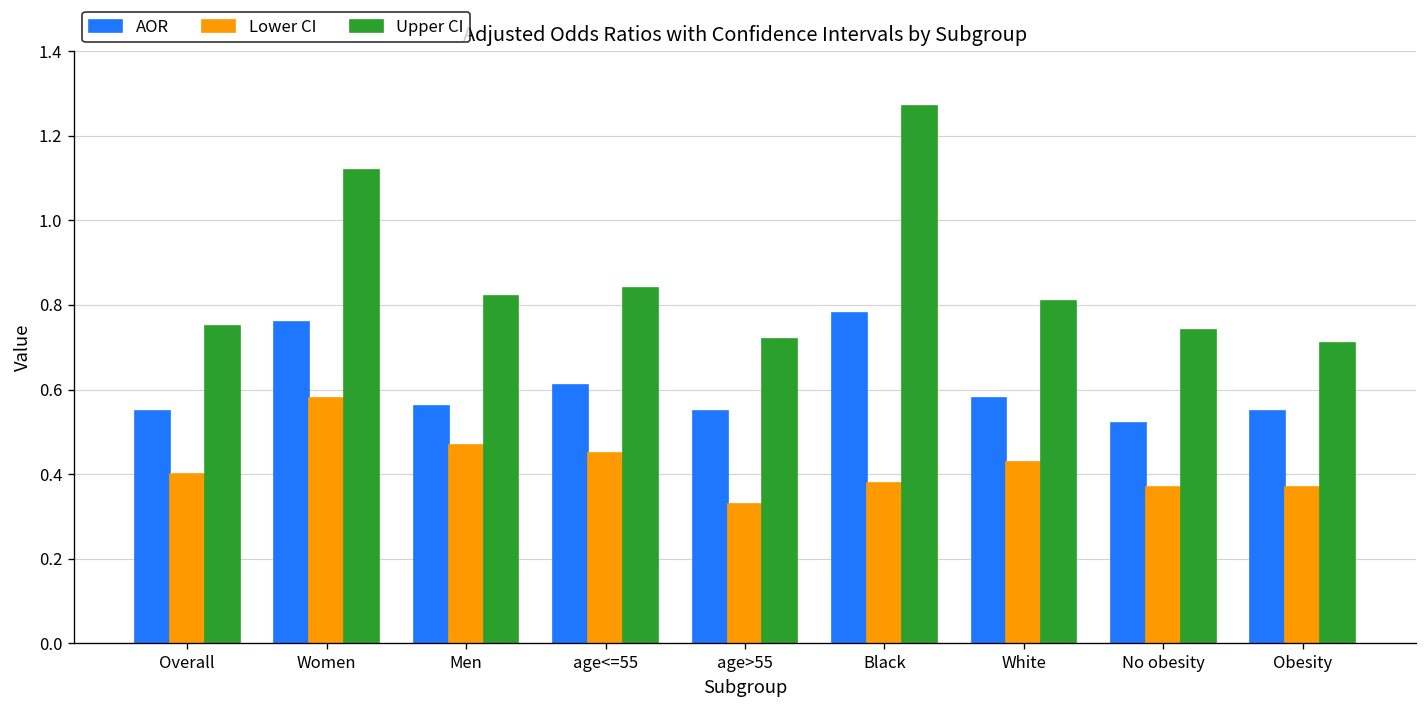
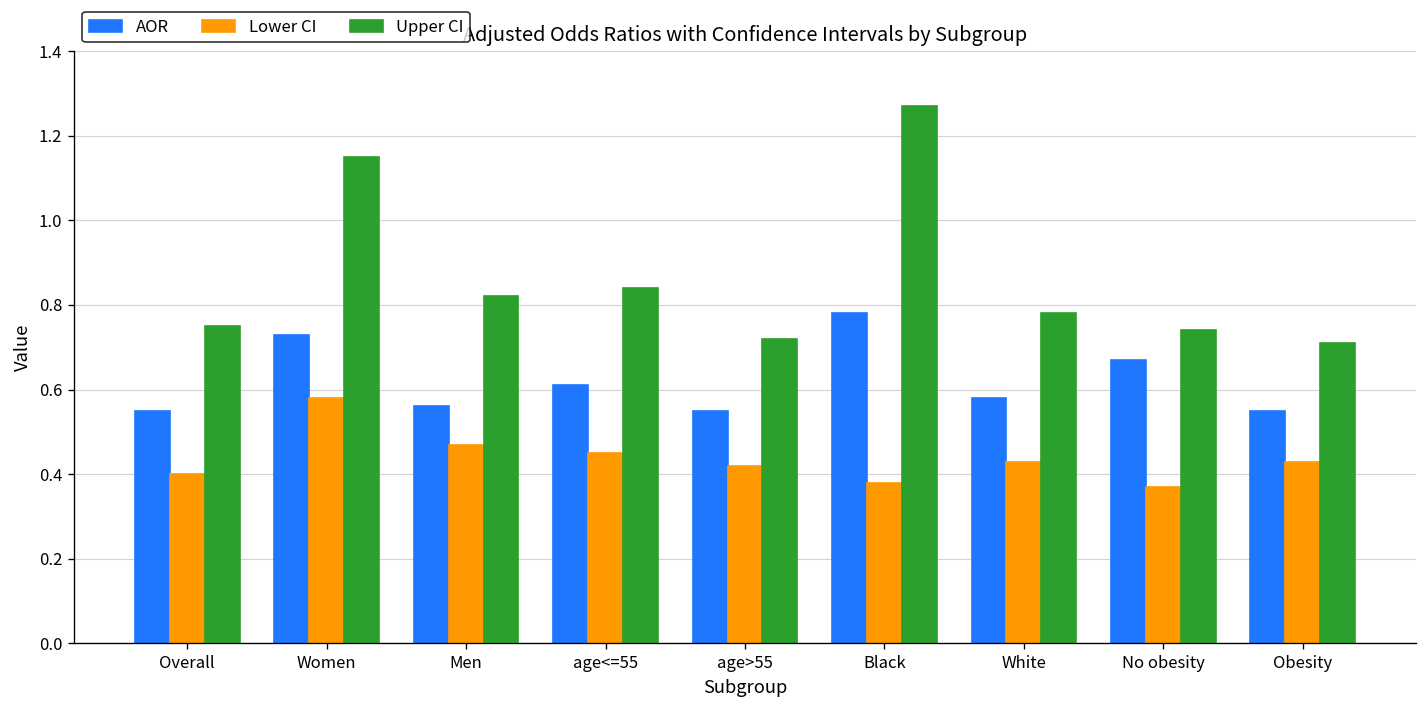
  {
    "AOR": {
      "Overall": 0.55,
-     "Women": 0.76,
+     "Women": 0.73,
      "Men": 0.56,
      "age<=55": 0.61,
      "age>55": 0.55,
      "Black": 0.78,
      "White": 0.58,
-     "No obesity": 0.52,
+     "No obesity": 0.67,
      "Obesity": 0.55
    },
    "Lower CI": {
      "Overall": 0.40,
      "Women": 0.58,
      "Men": 0.47,
      "age<=55": 0.45,
-     "age>55": 0.33,
+     "age>55": 0.42,
      "Black": 0.38,
      "White": 0.43,
      "No obesity": 0.37,
-     "Obesity": 0.37
+     "Obesity": 0.43
    },
    "Upper CI": {
      "Overall": 0.75,
-     "Women": 1.12,
+     "Women": 1.15,
      "Men": 0.82,
      "age<=55": 0.84,
      "age>55": 0.72,
      "Black": 1.27,
-     "White": 0.81,
+     "White": 0.78,
      "No obesity": 0.74,
      "Obesity": 0.71
    }
  }
